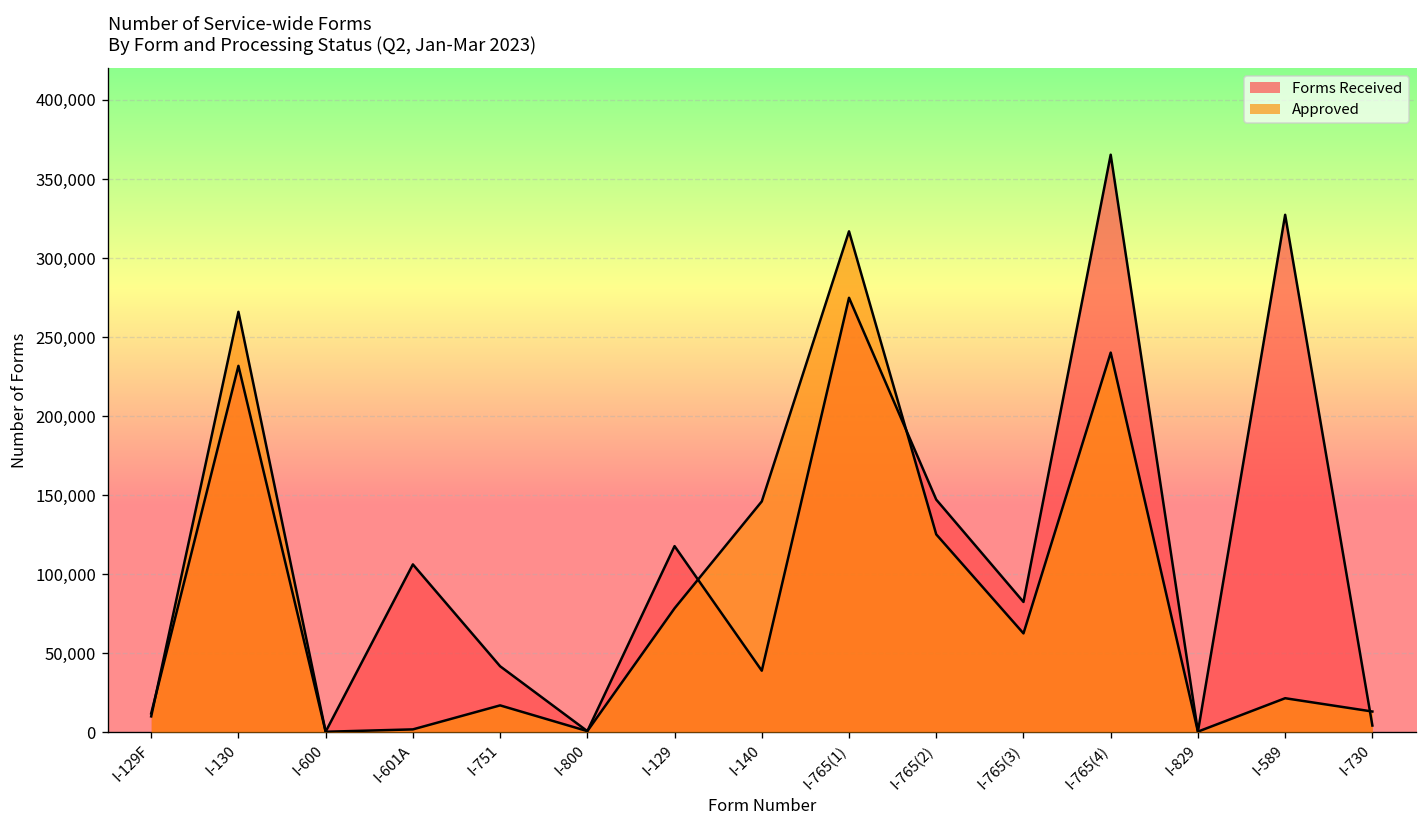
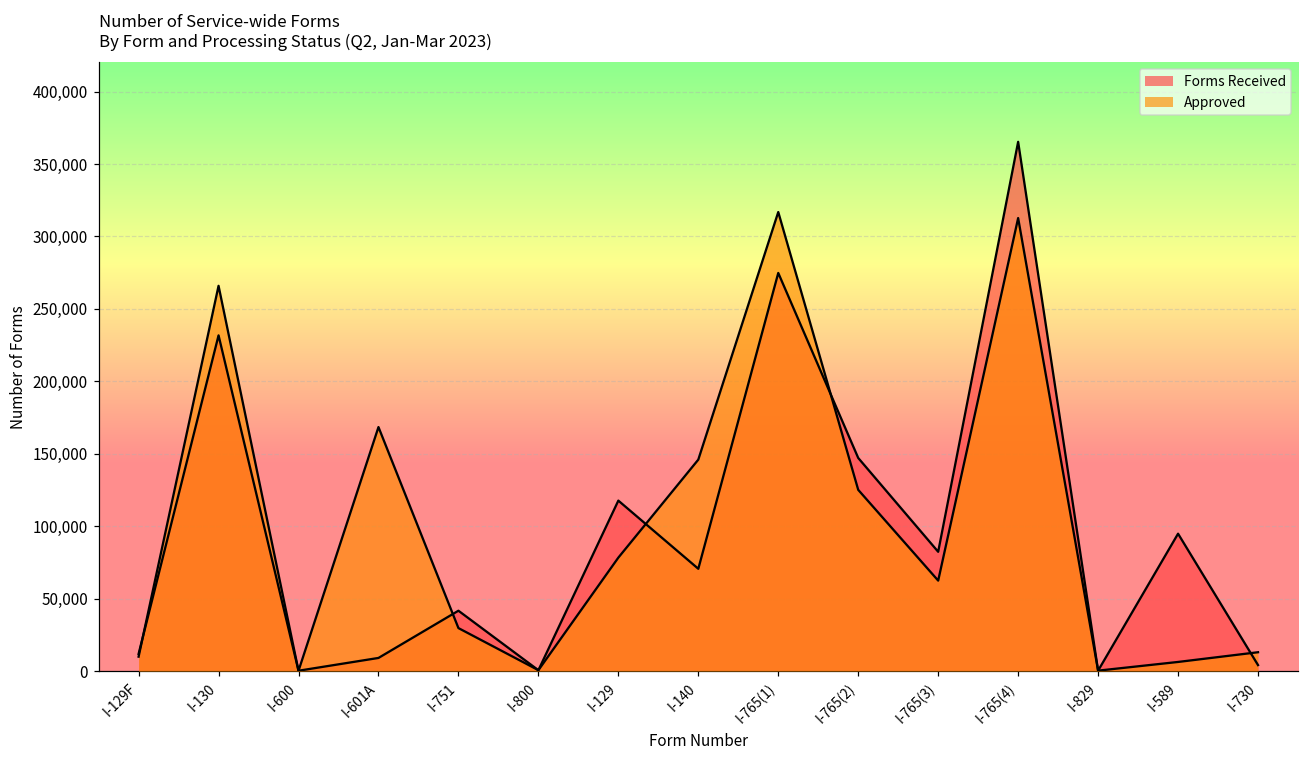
  {
    "Forms Received": {
      "I-130": "232,000",
-     "I-601A": "106,000",
+     "I-601A": "9,000",
      "I-751": "42,000",
      "I-129": "118,000",
-     "I-140": "39,000",
+     "I-140": "71,000",
      "I-765(1)": "275,000",
      "I-765(2)": "147,000",
      "I-765(3)": "82,000",
      "I-765(4)": "365,000",
-     "I-589": "327,000",
+     "I-589": "95,000",
      "I-730": "4,000"
    },
    "Approved": {
      "I-130": "266,000",
-     "I-601A": "2,000",
-     "I-751": "17,000",
+     "I-601A": "168,000",
+     "I-751": "30,000",
      "I-129": "78,000",
      "I-140": "146,000",
      "I-765(1)": "317,000",
      "I-765(2)": "125,000",
      "I-765(3)": "63,000",
-     "I-765(4)": "240,000",
-     "I-589": "21,000",
+     "I-765(4)": "313,000",
+     "I-589": "6,000",
      "I-730": "13,000"
    }
  }
